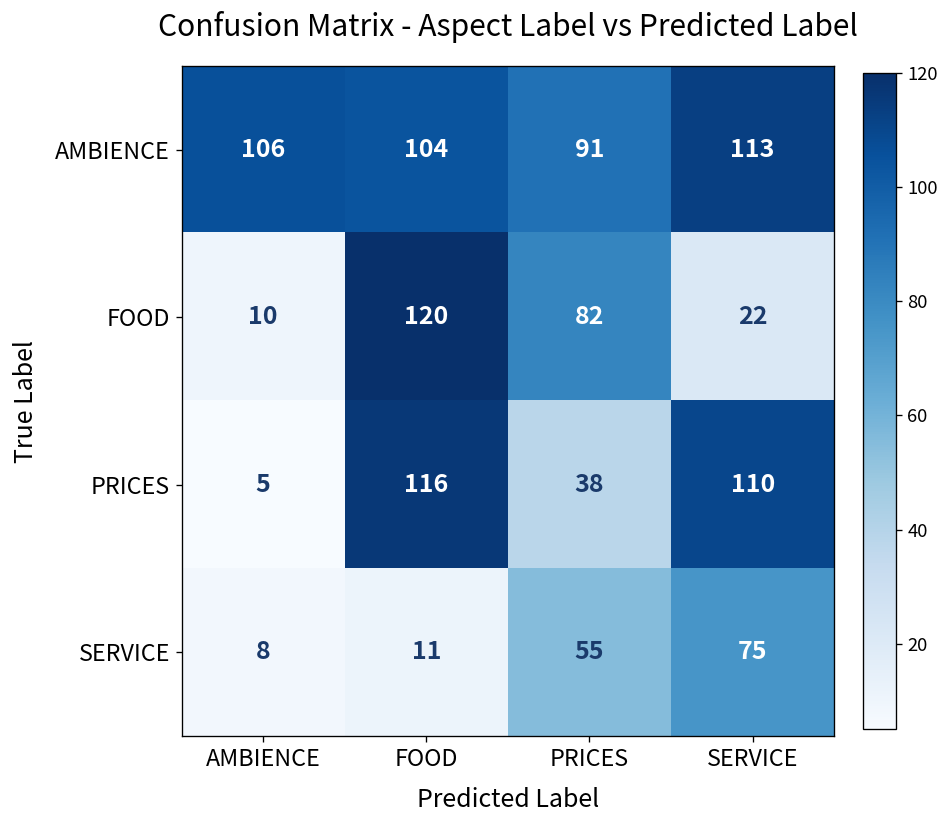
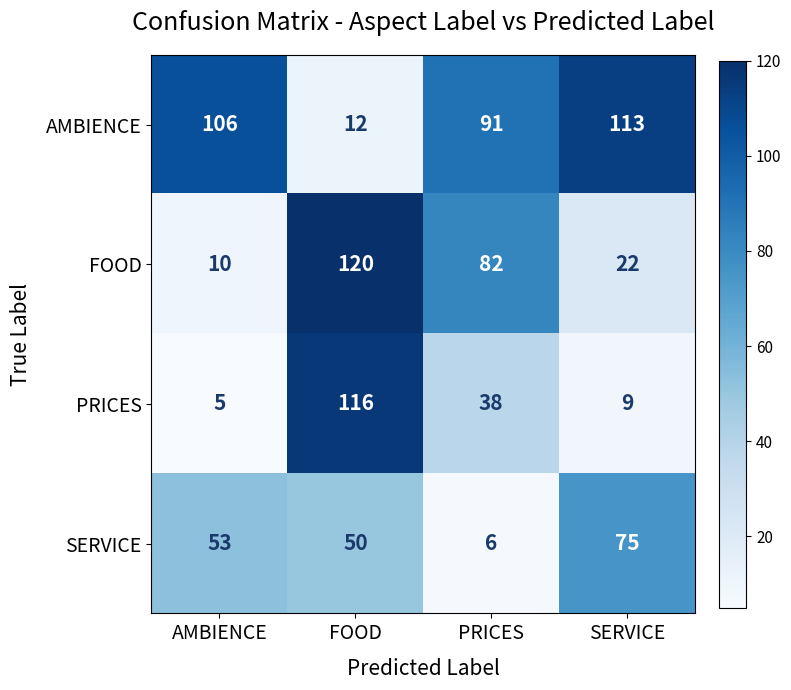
  {
    "AMBIENCE": {
      "AMBIENCE": 106,
-     "FOOD": 104,
+     "FOOD": 12,
      "PRICES": 91,
      "SERVICE": 113
    },
    "FOOD": {
      "AMBIENCE": 10,
      "FOOD": 120,
      "PRICES": 82,
      "SERVICE": 22
    },
    "PRICES": {
      "AMBIENCE": 5,
      "FOOD": 116,
      "PRICES": 38,
-     "SERVICE": 110
+     "SERVICE": 9
    },
    "SERVICE": {
-     "AMBIENCE": 8,
-     "FOOD": 11,
-     "PRICES": 55,
+     "AMBIENCE": 53,
+     "FOOD": 50,
+     "PRICES": 6,
      "SERVICE": 75
    }
  }
